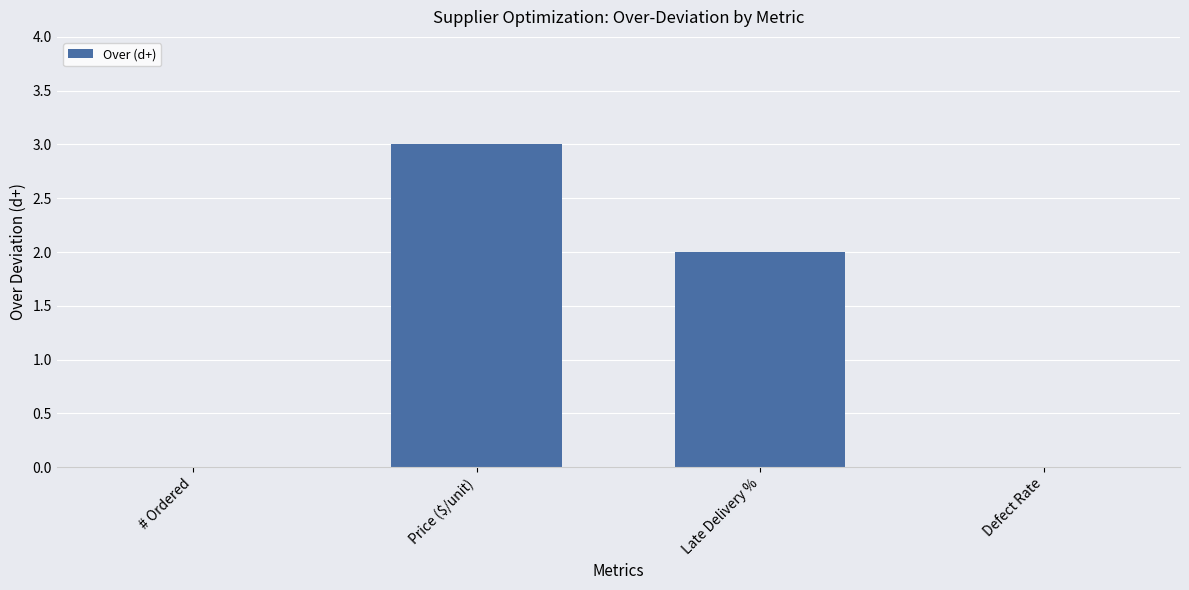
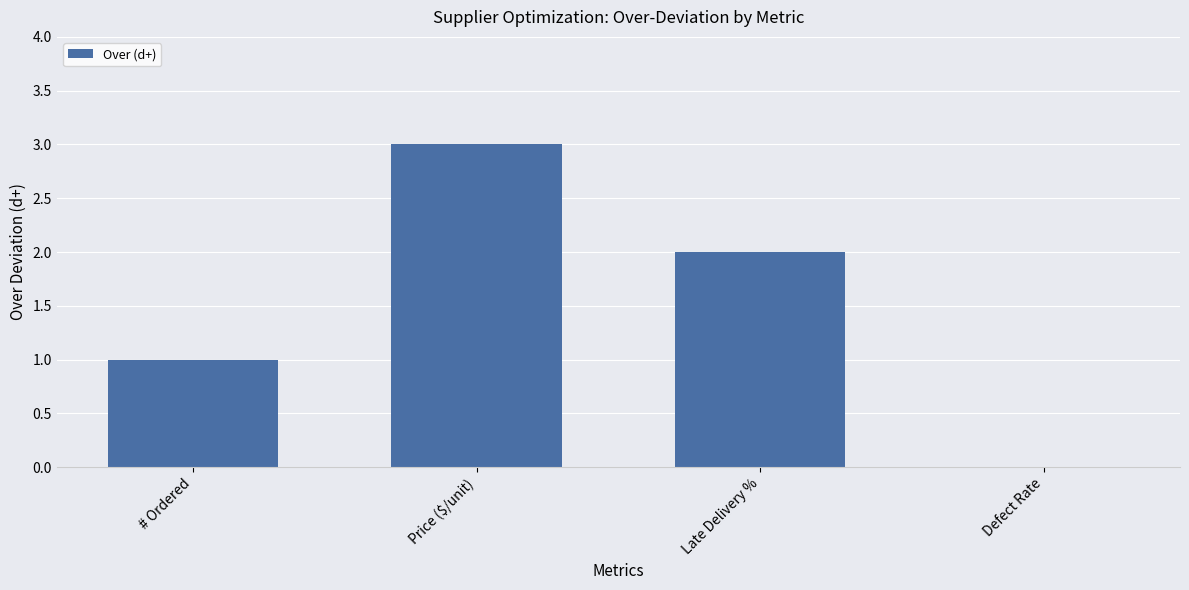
  {
-   "# Ordered": 0,
+   "# Ordered": 1,
    "Price ($/unit)": 3,
    "Late Delivery %": 2,
    "Defect Rate": 0
  }
